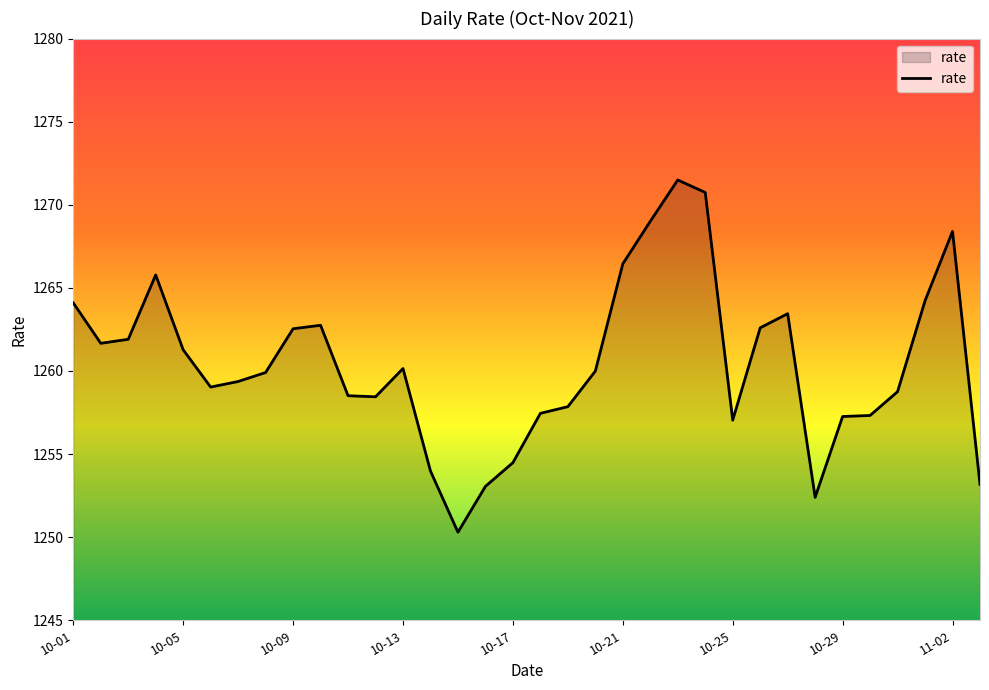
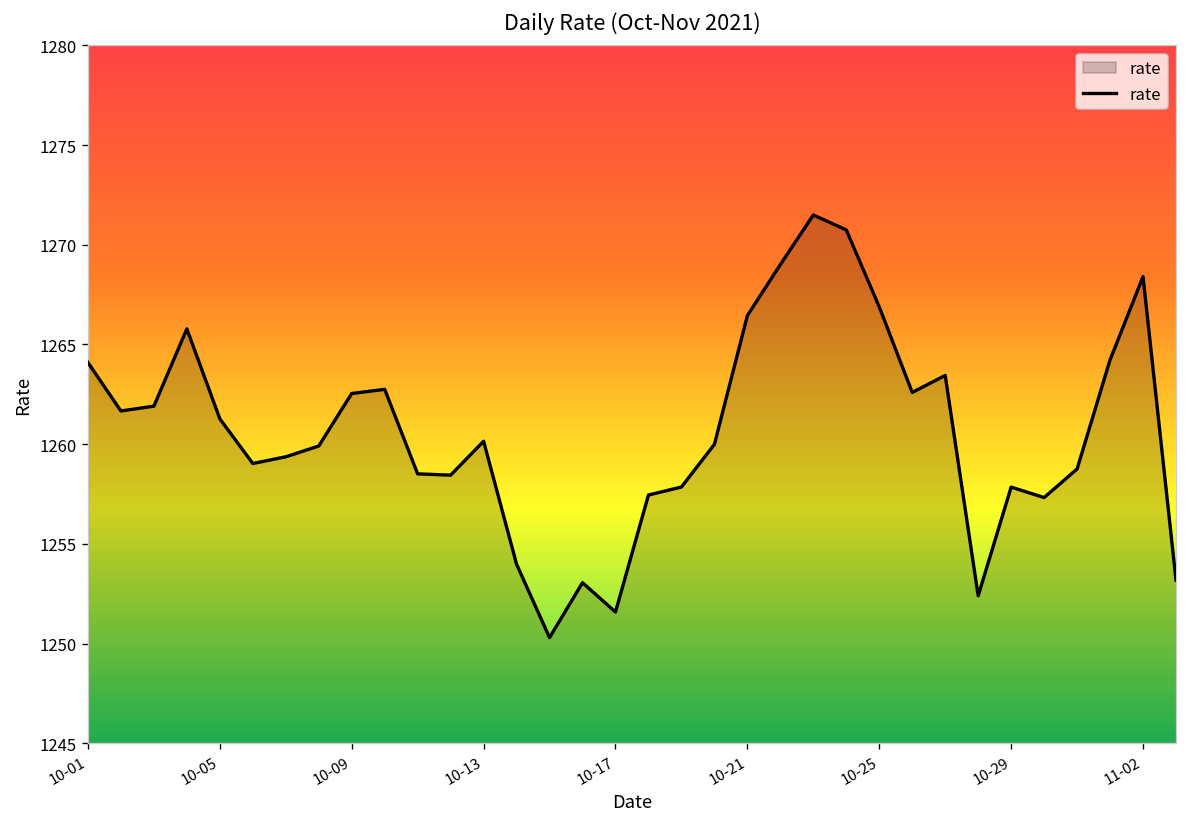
  {
    "10-01": 1264.1,
    "10-05": 1261.3,
    "10-09": 1262.5,
    "10-13": 1260.1,
-   "10-17": 1254.5,
+   "10-17": 1251.6,
    "10-21": 1266.4,
-   "10-25": 1257.0,
-   "10-29": 1257.3,
+   "10-25": 1266.9,
+   "10-29": 1257.8,
    "11-02": 1268.4
  }
